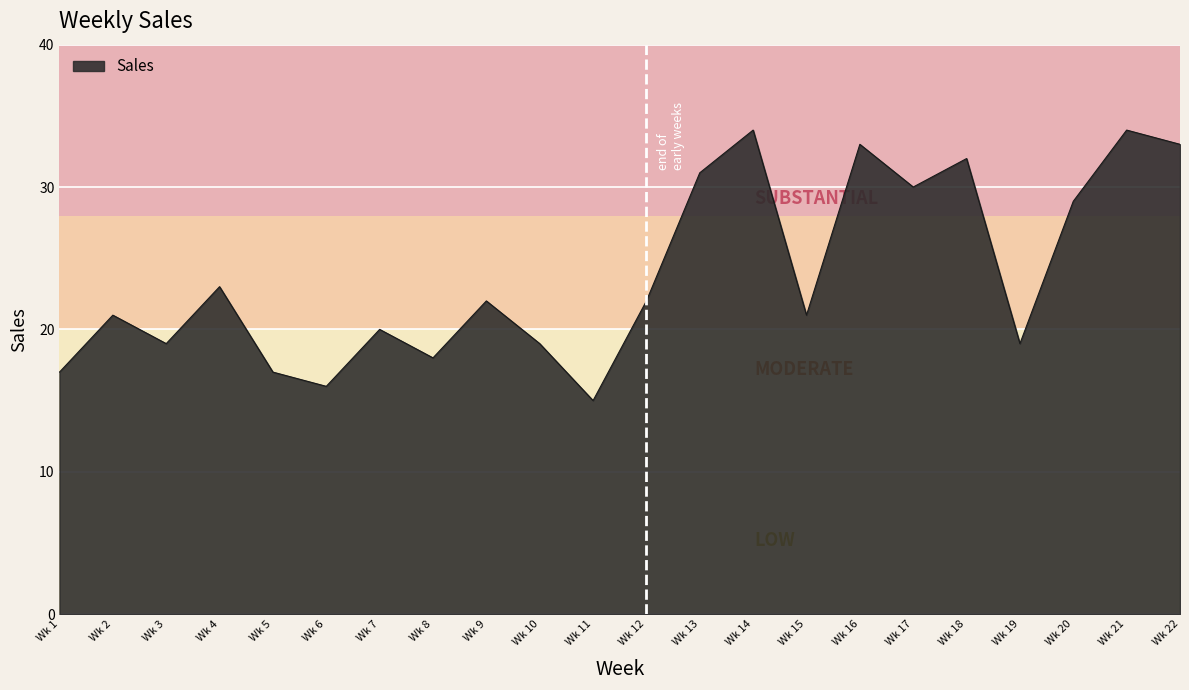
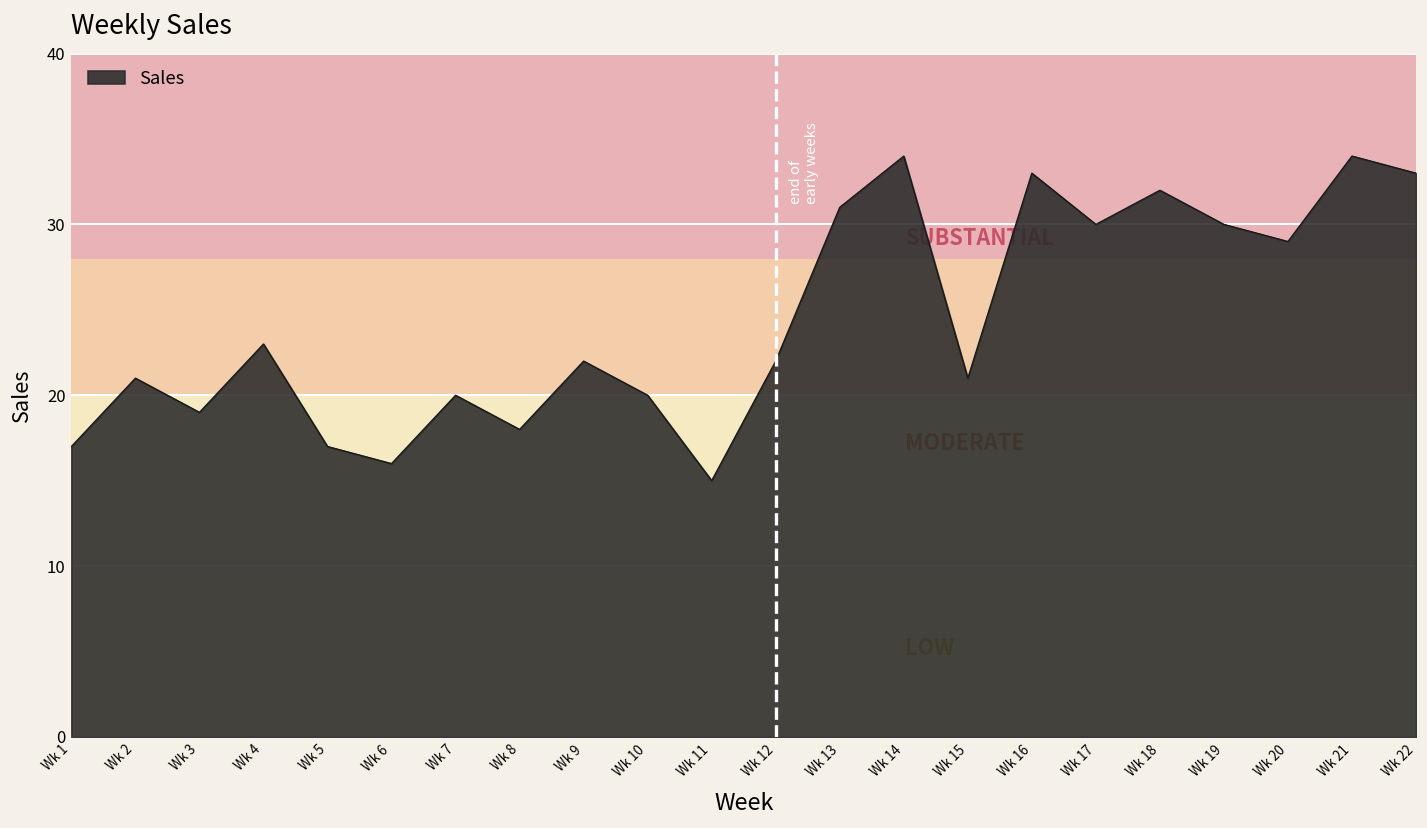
  {
    "Wk 1": 17,
    "Wk 2": 21,
    "Wk 3": 19,
    "Wk 4": 23,
    "Wk 5": 17,
    "Wk 6": 16,
    "Wk 7": 20,
    "Wk 8": 18,
    "Wk 9": 22,
-   "Wk 10": 19,
+   "Wk 10": 20,
    "Wk 11": 15,
    "Wk 12": 22,
    "Wk 13": 31,
    "Wk 14": 34,
    "Wk 15": 21,
    "Wk 16": 33,
    "Wk 17": 30,
    "Wk 18": 32,
-   "Wk 19": 19,
+   "Wk 19": 30,
    "Wk 20": 29,
    "Wk 21": 34,
    "Wk 22": 33
  }
